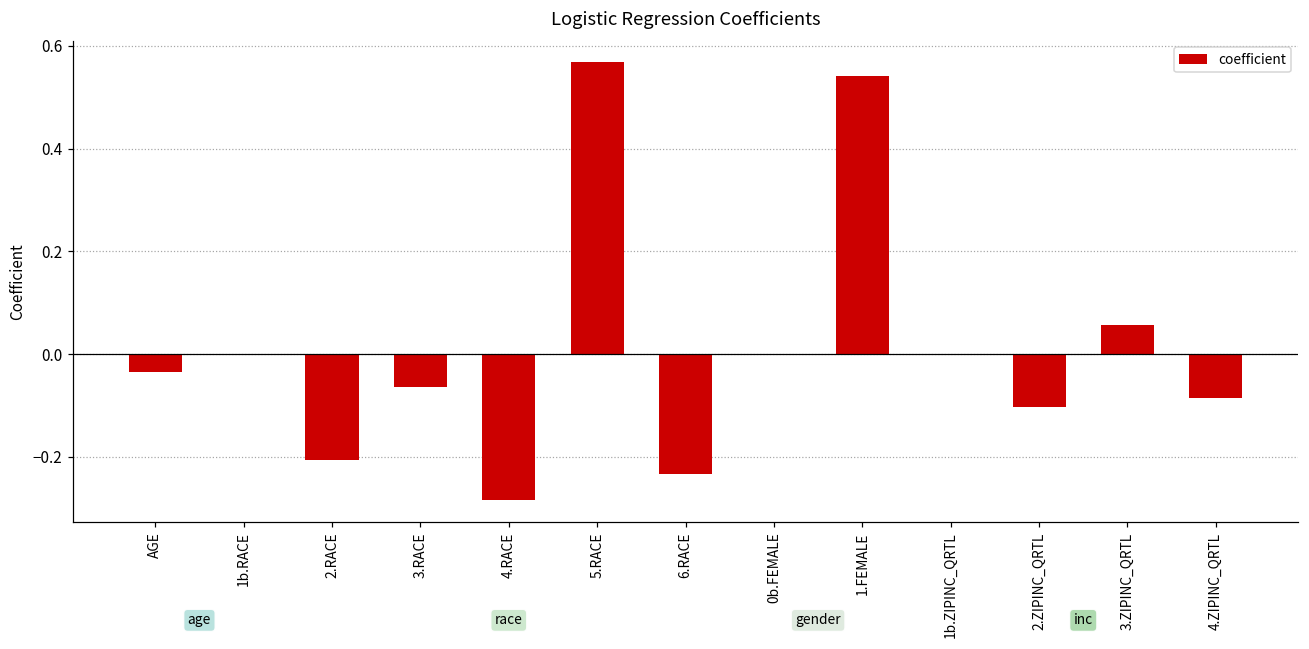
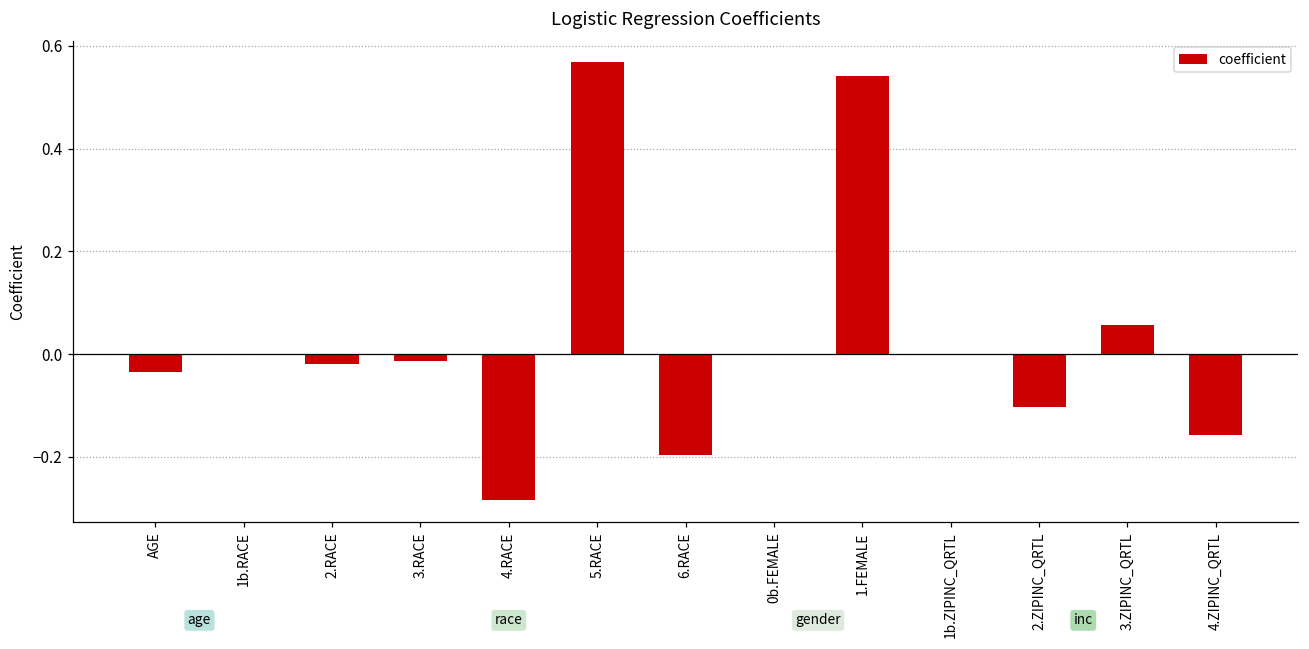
  {
    "AGE": -0.03,
    "1b.RACE": 0.00,
-   "2.RACE": -0.21,
-   "3.RACE": -0.06,
+   "2.RACE": -0.02,
+   "3.RACE": -0.01,
    "4.RACE": -0.28,
    "5.RACE": 0.57,
-   "6.RACE": -0.23,
+   "6.RACE": -0.20,
    "0b.FEMALE": 0.00,
    "1.FEMALE": 0.54,
    "1b.ZIPINC_QRTL": 0.00,
    "2.ZIPINC_QRTL": -0.10,
    "3.ZIPINC_QRTL": 0.06,
-   "4.ZIPINC_QRTL": -0.09
+   "4.ZIPINC_QRTL": -0.16
  }
